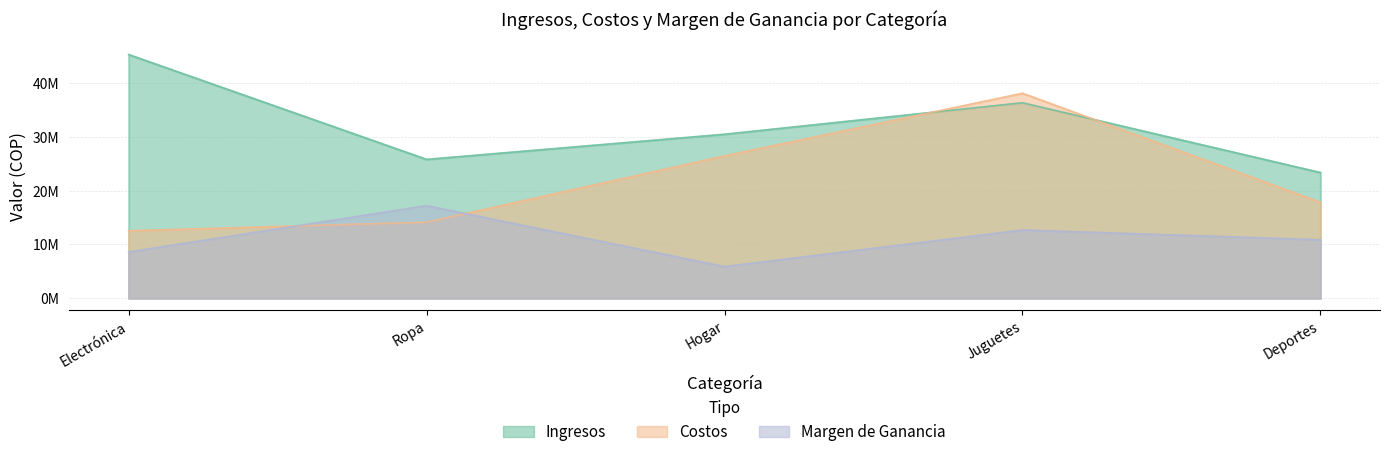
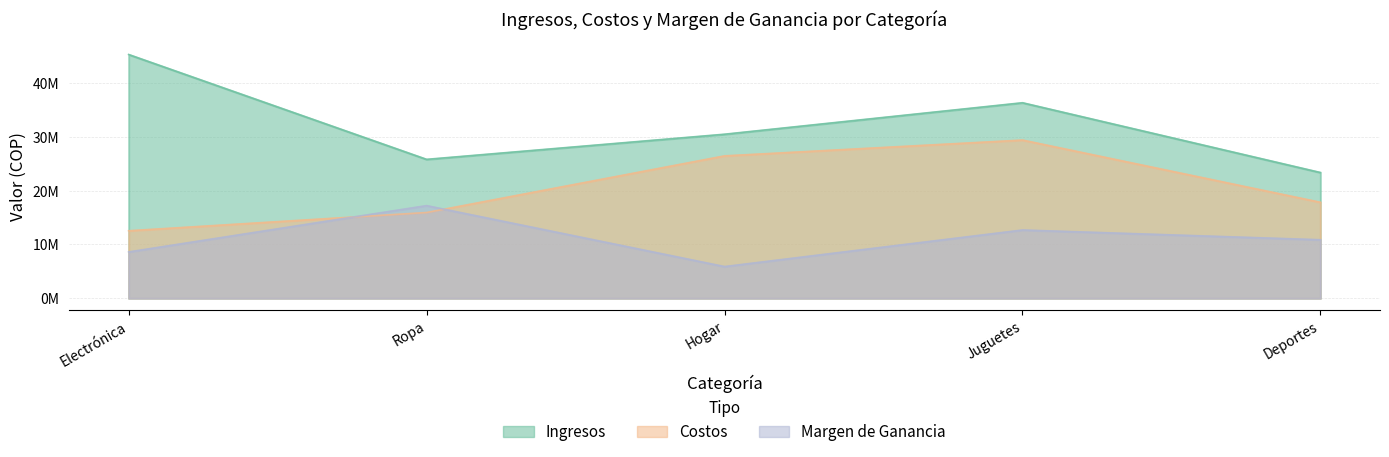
  {
    "Ingresos": {
      "Electrónica": 45000000,
      "Ropa": 26000000,
      "Hogar": 31000000,
      "Juguetes": 36000000,
      "Deportes": 23000000
    },
    "Costos": {
      "Electrónica": 13000000,
-     "Ropa": 14000000,
+     "Ropa": 16000000,
      "Hogar": 26000000,
-     "Juguetes": 38000000,
+     "Juguetes": 29000000,
      "Deportes": 18000000
    },
    "Margen de Ganancia": {
      "Electrónica": 9000000,
      "Ropa": 17000000,
      "Hogar": 6000000,
      "Juguetes": 13000000,
      "Deportes": 11000000
    }
  }
